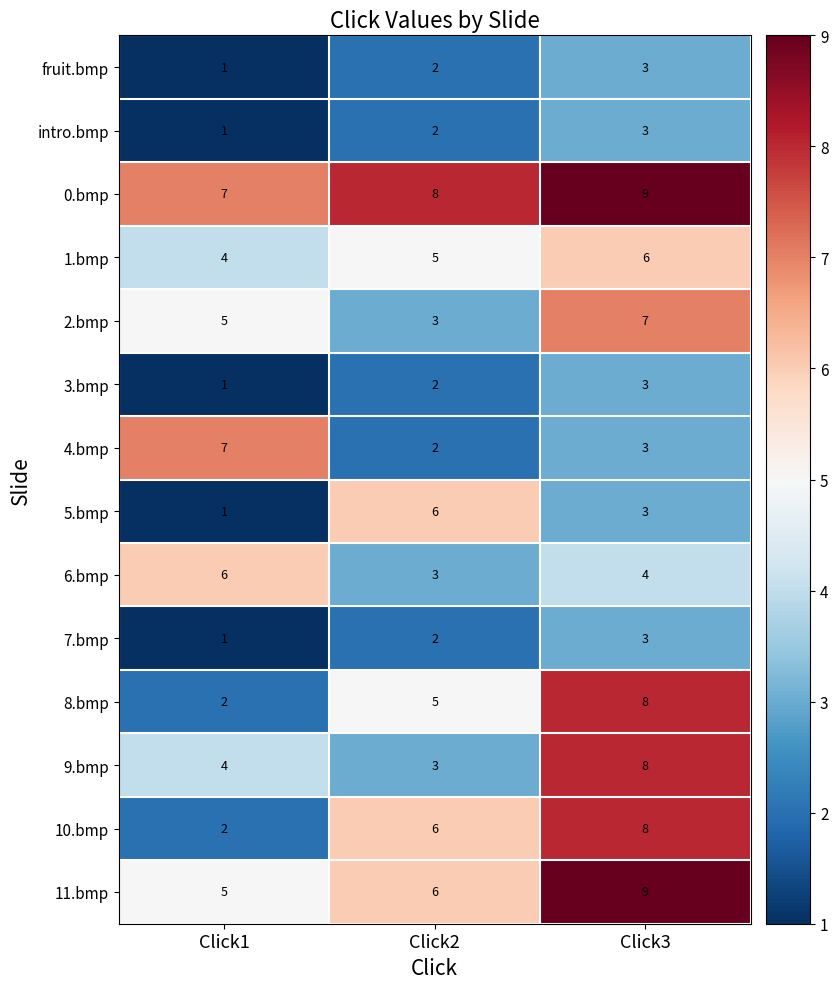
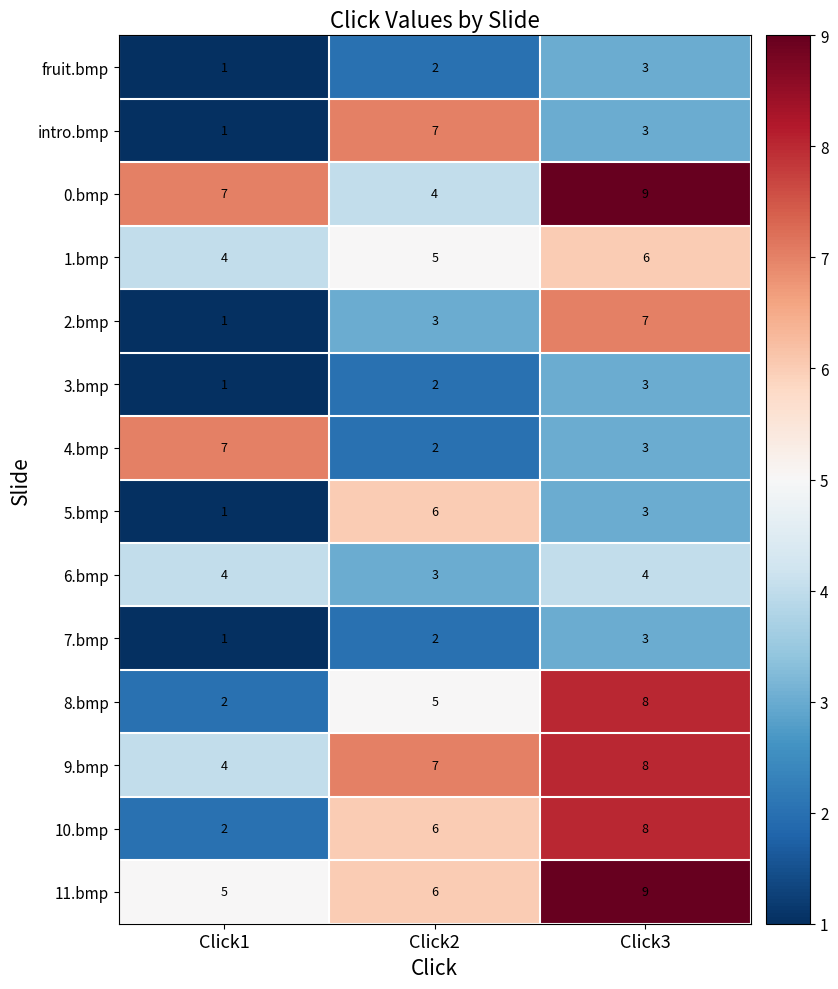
  {
    "fruit.bmp": {
      "Click1": 1,
      "Click2": 2,
      "Click3": 3
    },
    "intro.bmp": {
      "Click1": 1,
-     "Click2": 2,
+     "Click2": 7,
      "Click3": 3
    },
    "0.bmp": {
      "Click1": 7,
-     "Click2": 8,
+     "Click2": 4,
      "Click3": 9
    },
    "1.bmp": {
      "Click1": 4,
      "Click2": 5,
      "Click3": 6
    },
    "2.bmp": {
-     "Click1": 5,
+     "Click1": 1,
      "Click2": 3,
      "Click3": 7
    },
    "3.bmp": {
      "Click1": 1,
      "Click2": 2,
      "Click3": 3
    },
    "4.bmp": {
      "Click1": 7,
      "Click2": 2,
      "Click3": 3
    },
    "5.bmp": {
      "Click1": 1,
      "Click2": 6,
      "Click3": 3
    },
    "6.bmp": {
-     "Click1": 6,
+     "Click1": 4,
      "Click2": 3,
      "Click3": 4
    },
    "7.bmp": {
      "Click1": 1,
      "Click2": 2,
      "Click3": 3
    },
    "8.bmp": {
      "Click1": 2,
      "Click2": 5,
      "Click3": 8
    },
    "9.bmp": {
      "Click1": 4,
-     "Click2": 3,
+     "Click2": 7,
      "Click3": 8
    },
    "10.bmp": {
      "Click1": 2,
      "Click2": 6,
      "Click3": 8
    },
    "11.bmp": {
      "Click1": 5,
      "Click2": 6,
      "Click3": 9
    }
  }
